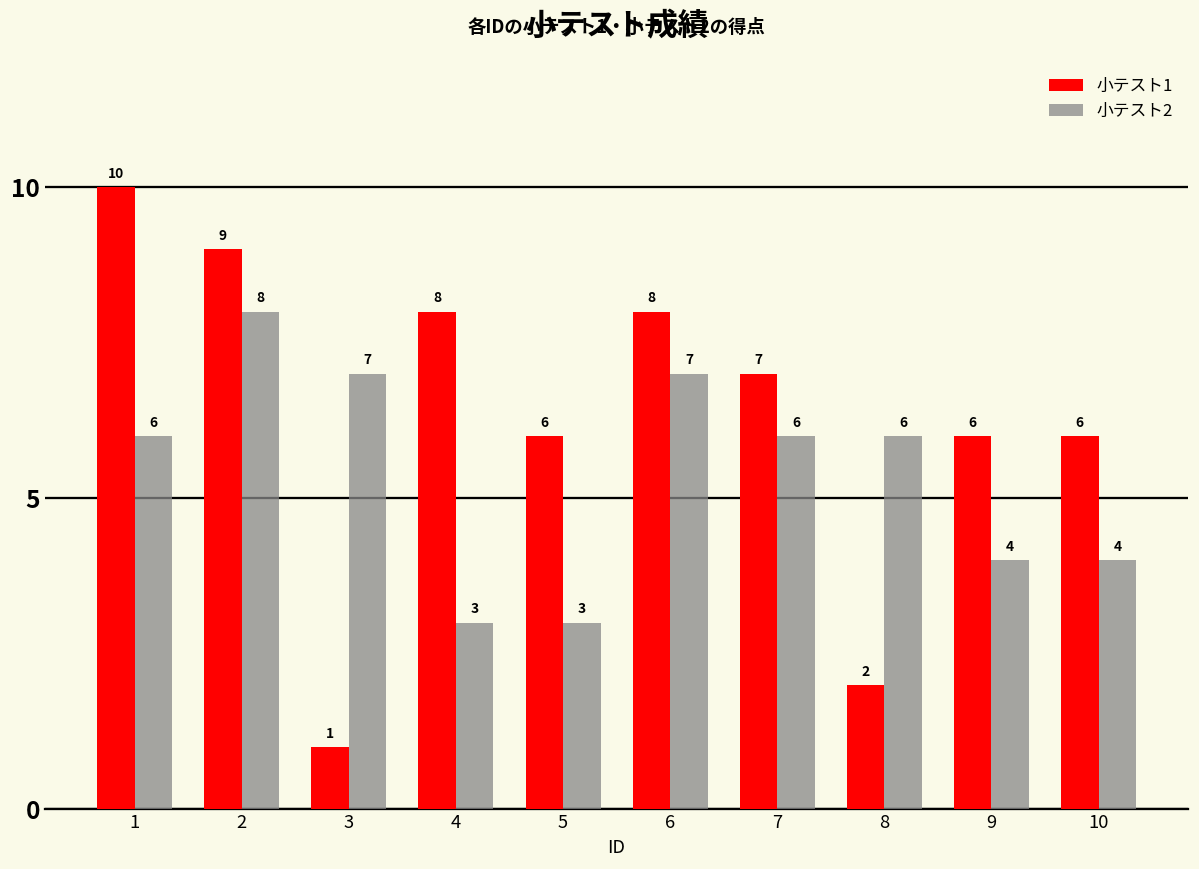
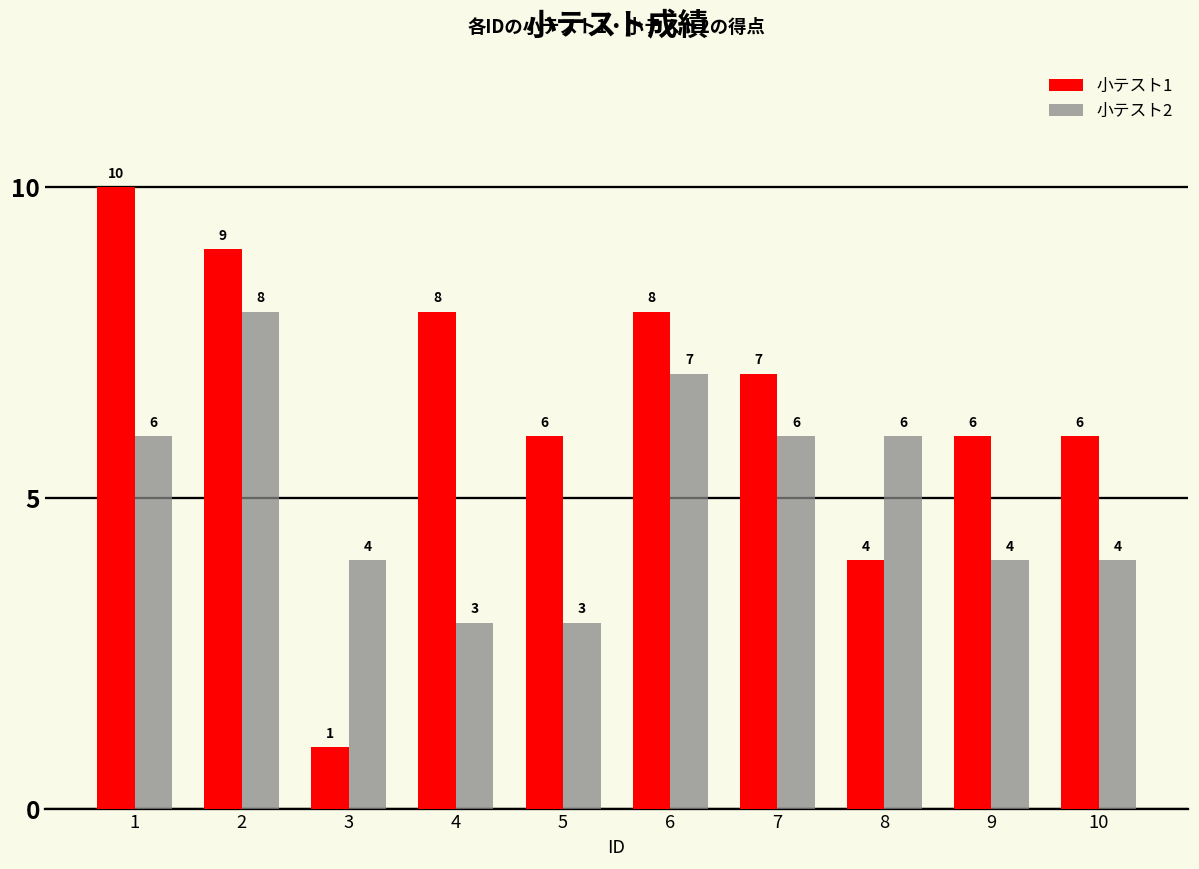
  {
    "小テスト1": {
      "1": 10,
      "2": 9,
      "3": 1,
      "4": 8,
      "5": 6,
      "6": 8,
      "7": 7,
-     "8": 2,
+     "8": 4,
      "9": 6,
      "10": 6
    },
    "小テスト2": {
      "1": 6,
      "2": 8,
-     "3": 7,
+     "3": 4,
      "4": 3,
      "5": 3,
      "6": 7,
      "7": 6,
      "8": 6,
      "9": 4,
      "10": 4
    }
  }
